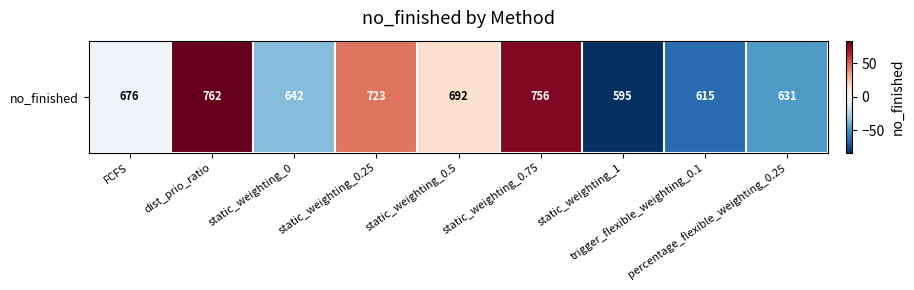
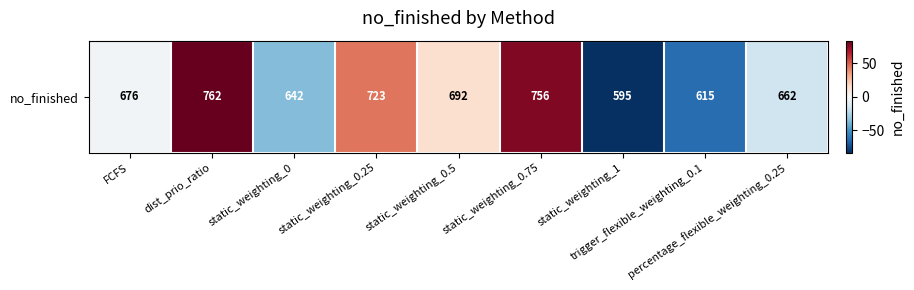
  {
    "no_finished": {
      "FCFS": 676,
      "dist_prio_ratio": 762,
      "static_weighting_0": 642,
      "static_weighting_0.25": 723,
      "static_weighting_0.5": 692,
      "static_weighting_0.75": 756,
      "static_weighting_1": 595,
      "trigger_flexible_weighting_0.1": 615,
-     "percentage_flexible_weighting_0.25": 631
+     "percentage_flexible_weighting_0.25": 662
    }
  }
